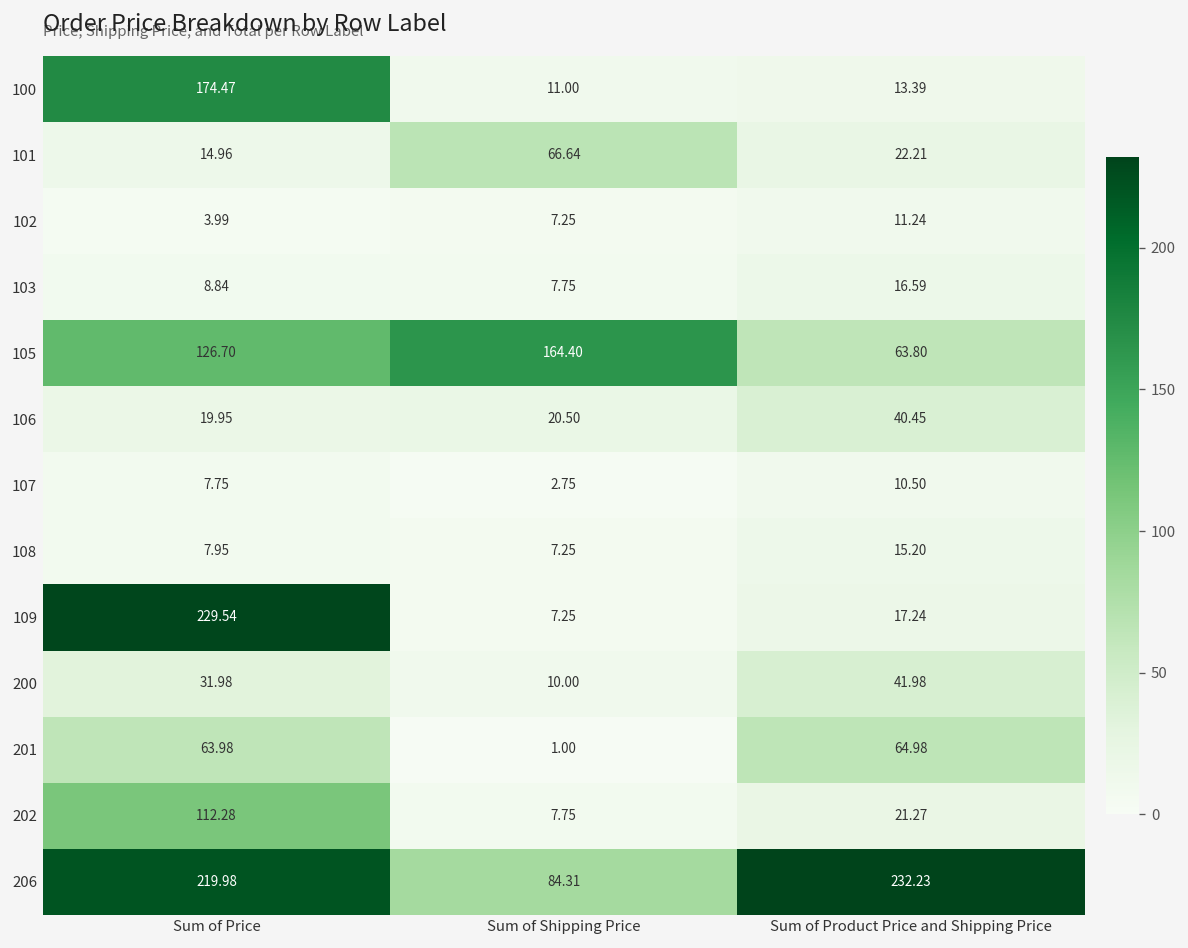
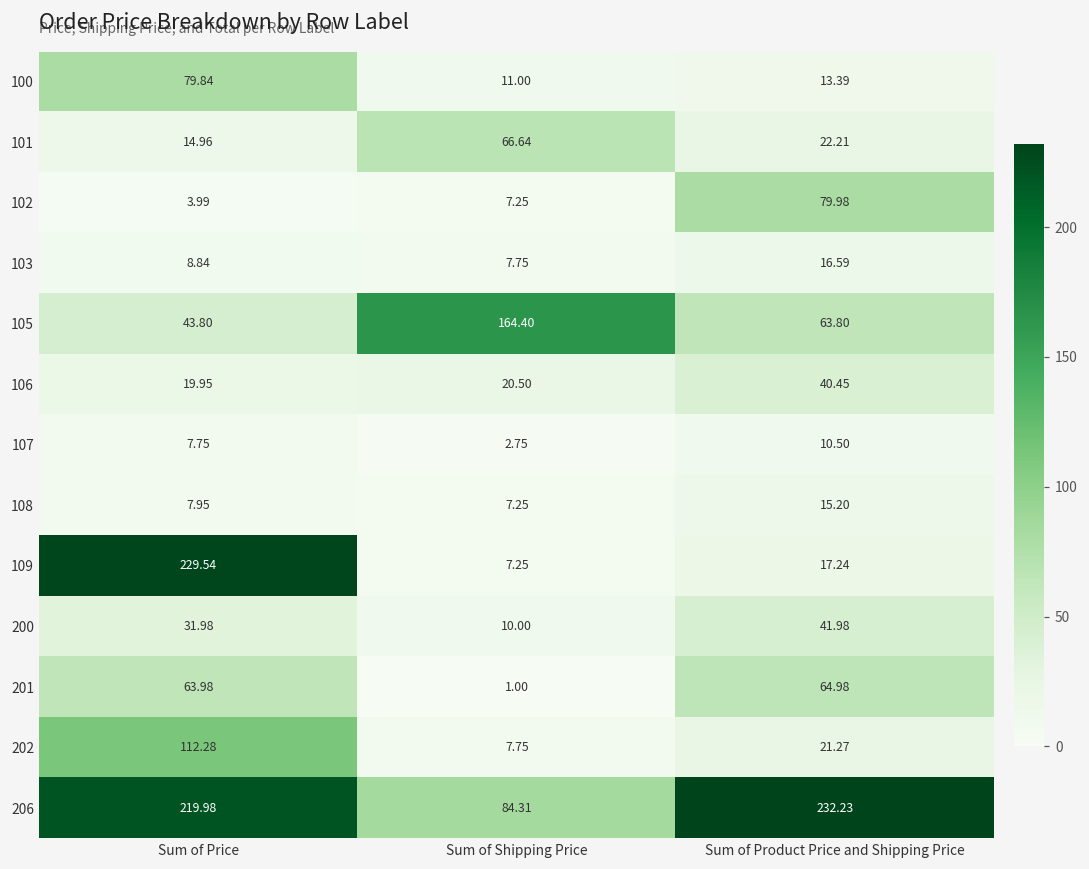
  {
    "100": {
-     "Sum of Price": 174.47,
+     "Sum of Price": 79.84,
      "Sum of Shipping Price": 11.00,
      "Sum of Product Price and Shipping Price": 13.39
    },
    "101": {
      "Sum of Price": 14.96,
      "Sum of Shipping Price": 66.64,
      "Sum of Product Price and Shipping Price": 22.21
    },
    "102": {
      "Sum of Price": 3.99,
      "Sum of Shipping Price": 7.25,
-     "Sum of Product Price and Shipping Price": 11.24
+     "Sum of Product Price and Shipping Price": 79.98
    },
    "103": {
      "Sum of Price": 8.84,
      "Sum of Shipping Price": 7.75,
      "Sum of Product Price and Shipping Price": 16.59
    },
    "105": {
-     "Sum of Price": 126.70,
+     "Sum of Price": 43.80,
      "Sum of Shipping Price": 164.40,
      "Sum of Product Price and Shipping Price": 63.80
    },
    "106": {
      "Sum of Price": 19.95,
      "Sum of Shipping Price": 20.50,
      "Sum of Product Price and Shipping Price": 40.45
    },
    "107": {
      "Sum of Price": 7.75,
      "Sum of Shipping Price": 2.75,
      "Sum of Product Price and Shipping Price": 10.50
    },
    "108": {
      "Sum of Price": 7.95,
      "Sum of Shipping Price": 7.25,
      "Sum of Product Price and Shipping Price": 15.20
    },
    "109": {
      "Sum of Price": 229.54,
      "Sum of Shipping Price": 7.25,
      "Sum of Product Price and Shipping Price": 17.24
    },
    "200": {
      "Sum of Price": 31.98,
      "Sum of Shipping Price": 10.00,
      "Sum of Product Price and Shipping Price": 41.98
    },
    "201": {
      "Sum of Price": 63.98,
      "Sum of Shipping Price": 1.00,
      "Sum of Product Price and Shipping Price": 64.98
    },
    "202": {
      "Sum of Price": 112.28,
      "Sum of Shipping Price": 7.75,
      "Sum of Product Price and Shipping Price": 21.27
    },
    "206": {
      "Sum of Price": 219.98,
      "Sum of Shipping Price": 84.31,
      "Sum of Product Price and Shipping Price": 232.23
    }
  }
